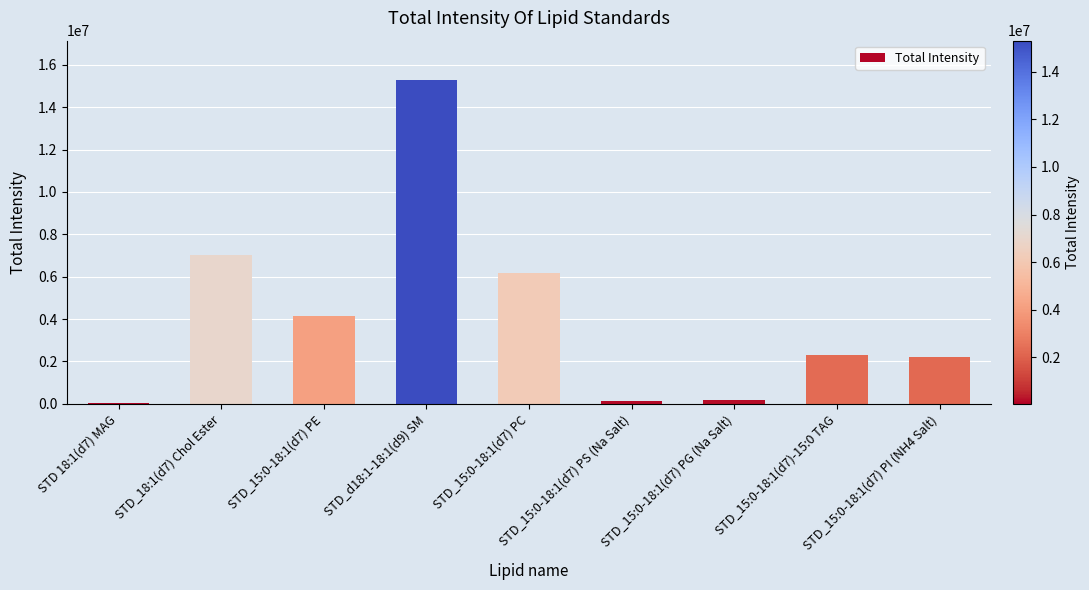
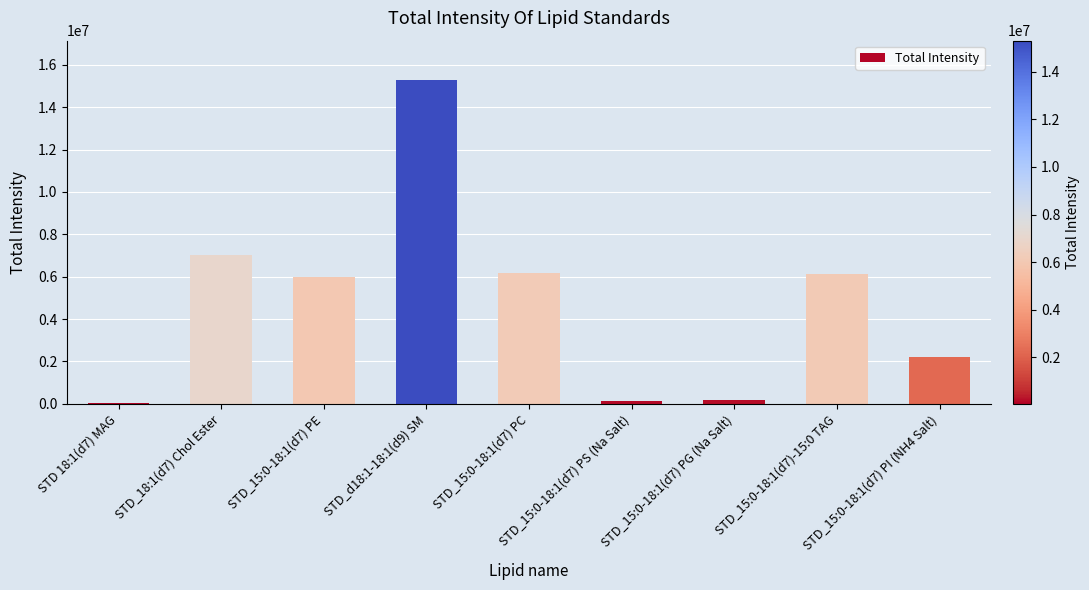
  {
    "STD_18:1(d7) Chol Ester": 7000000,
-   "STD_15:0-18:1(d7) PE": 4100000,
+   "STD_15:0-18:1(d7) PE": 6000000,
    "STD_d18:1-18:1(d9) SM": 15300000,
    "STD_15:0-18:1(d7) PC": 6200000,
    "STD_15:0-18:1(d7) PS (Na Salt)": 100000,
    "STD_15:0-18:1(d7) PG (Na Salt)": 200000,
-   "STD_15:0-18:1(d7)-15:0 TAG": 2300000,
+   "STD_15:0-18:1(d7)-15:0 TAG": 6100000,
    "STD_15:0-18:1(d7) PI (NH4 Salt)": 2200000
  }
